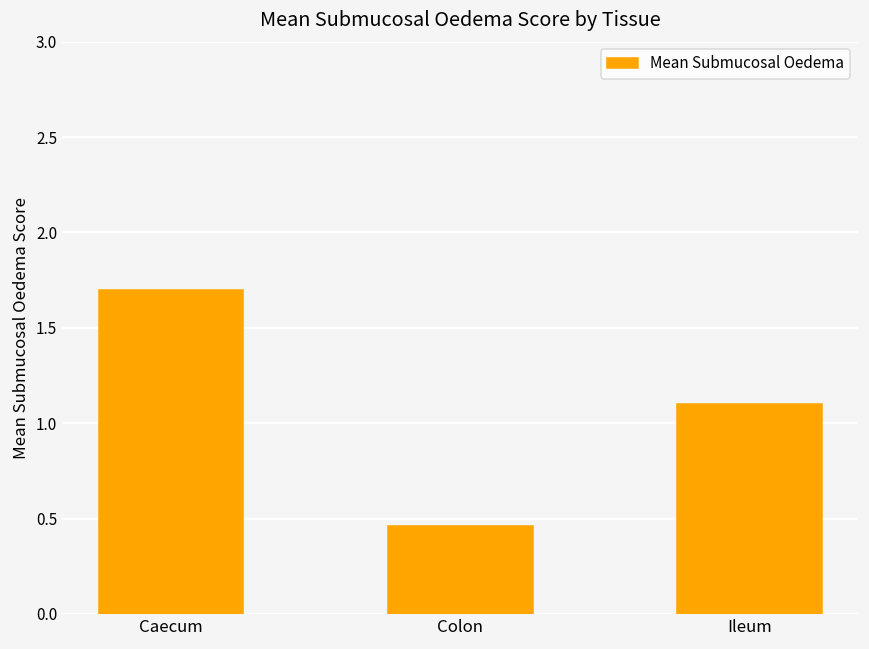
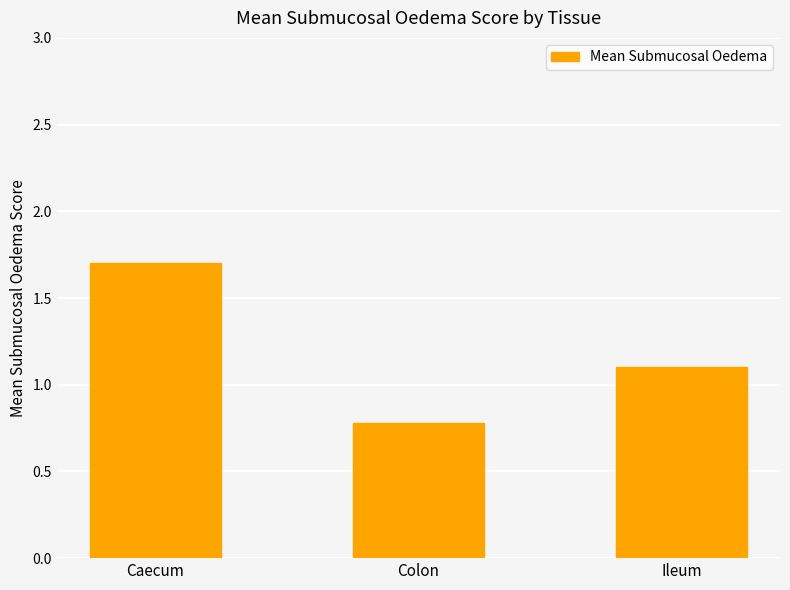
  {
    "Caecum": 1.70,
-   "Colon": 0.46,
+   "Colon": 0.78,
    "Ileum": 1.10
  }
